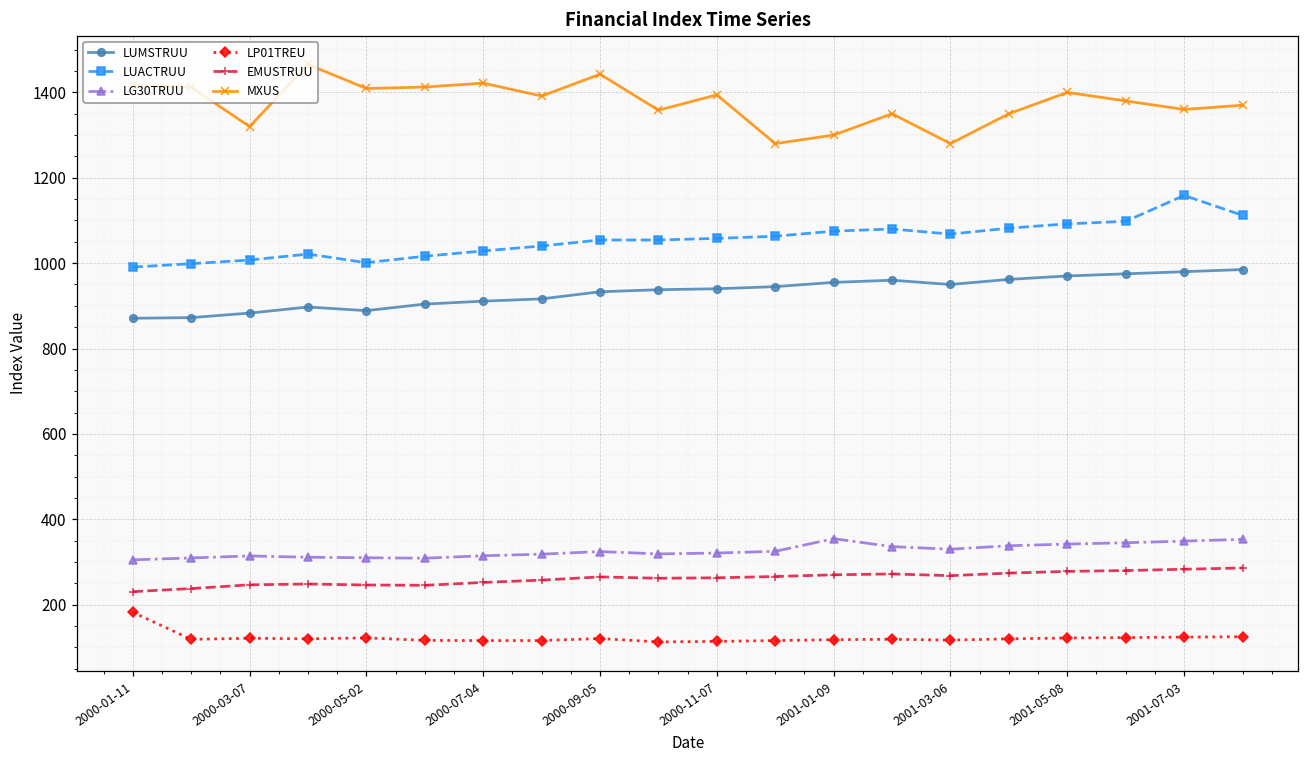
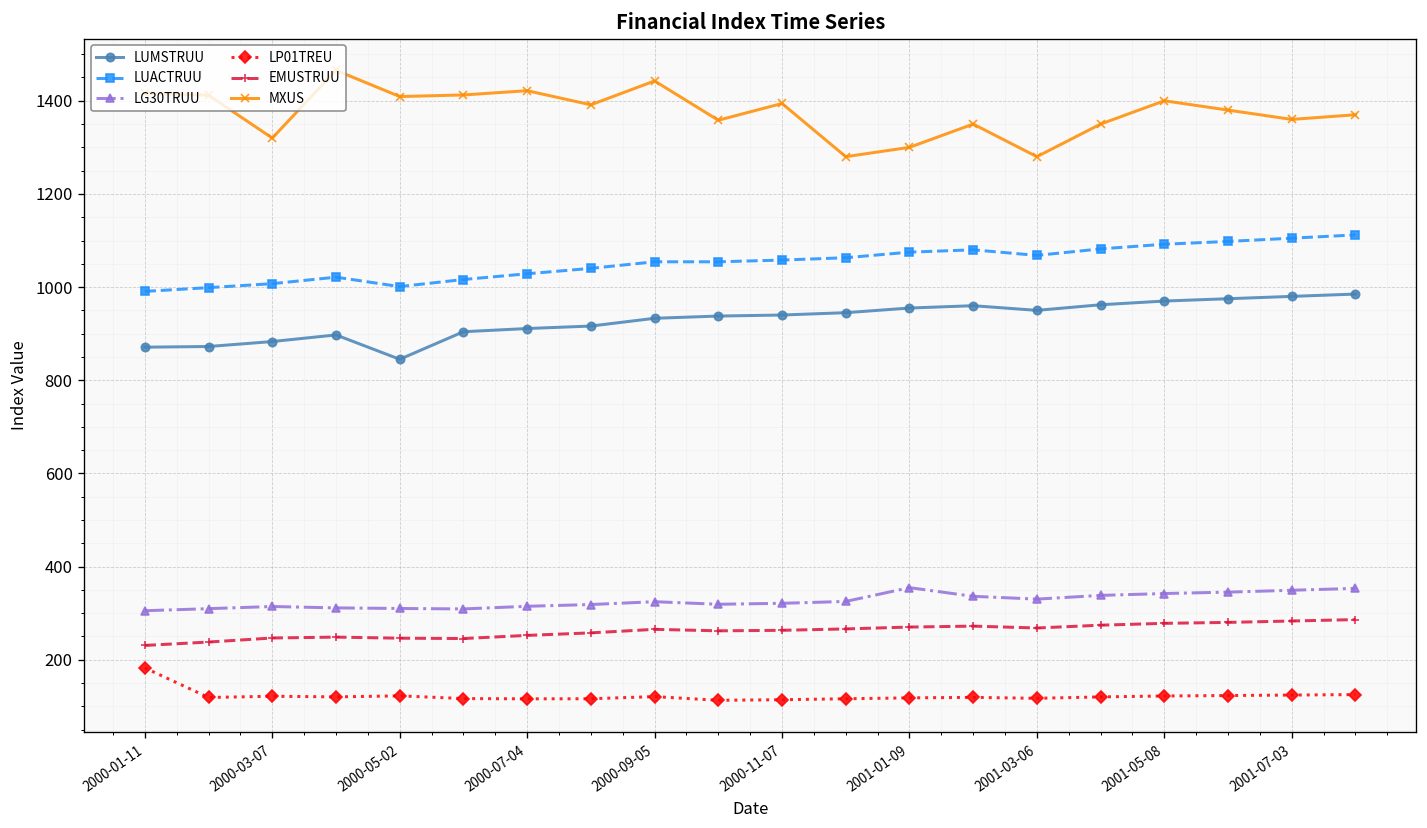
  {
    "LUMSTRUU": {
      "2000-01-11": 870,
      "2000-03-07": 880,
-     "2000-05-02": 890,
+     "2000-05-02": 840,
      "2000-07-04": 910,
      "2000-09-05": 930,
      "2000-11-07": 940,
      "2001-01-09": 960,
      "2001-03-06": 950,
      "2001-05-08": 970,
      "2001-07-03": 980
    },
    "LUACTRUU": {
      "2000-01-11": 990,
      "2000-03-07": 1010,
      "2000-05-02": 1000,
      "2000-07-04": 1030,
      "2000-09-05": 1050,
      "2000-11-07": 1060,
      "2001-01-09": 1080,
      "2001-03-06": 1070,
      "2001-05-08": 1090,
-     "2001-07-03": 1160
+     "2001-07-03": 1110
    },
    "LG30TRUU": {
      "2000-01-11": 310,
      "2000-03-07": 310,
      "2000-05-02": 310,
      "2000-07-04": 310,
      "2000-09-05": 320,
      "2000-11-07": 320,
      "2001-01-09": 350,
      "2001-03-06": 330,
      "2001-05-08": 340,
      "2001-07-03": 350
    },
    "LP01TREU": {
      "2000-01-11": 180,
      "2000-03-07": 120,
      "2000-05-02": 120,
      "2000-07-04": 120,
      "2000-09-05": 120,
      "2000-11-07": 110,
      "2001-01-09": 120,
      "2001-03-06": 120,
      "2001-05-08": 120,
      "2001-07-03": 120
    },
    "EMUSTRUU": {
      "2000-01-11": 230,
      "2000-03-07": 250,
      "2000-05-02": 250,
      "2000-07-04": 250,
      "2000-09-05": 270,
      "2000-11-07": 260,
      "2001-01-09": 270,
      "2001-03-06": 270,
      "2001-05-08": 280,
      "2001-07-03": 280
    },
    "MXUS": {
      "2000-03-07": 1320,
      "2000-05-02": 1410,
      "2000-07-04": 1420,
      "2000-09-05": 1440,
      "2000-11-07": 1390,
      "2001-01-09": 1300,
      "2001-03-06": 1280,
      "2001-05-08": 1400,
      "2001-07-03": 1360
    }
  }
